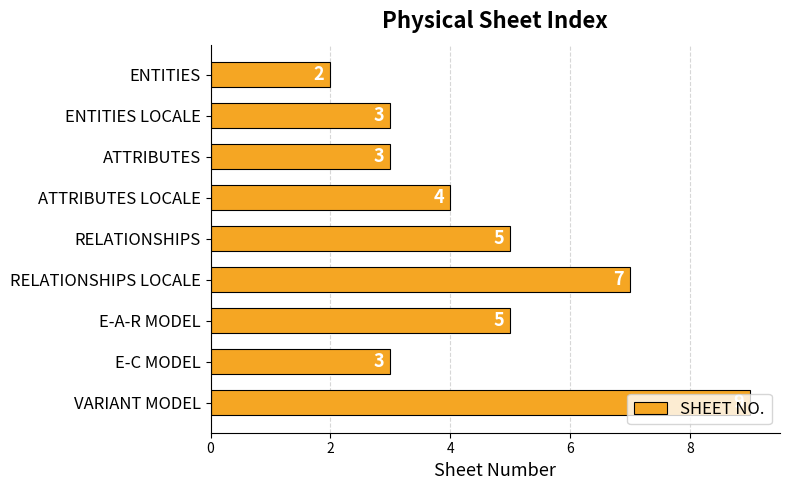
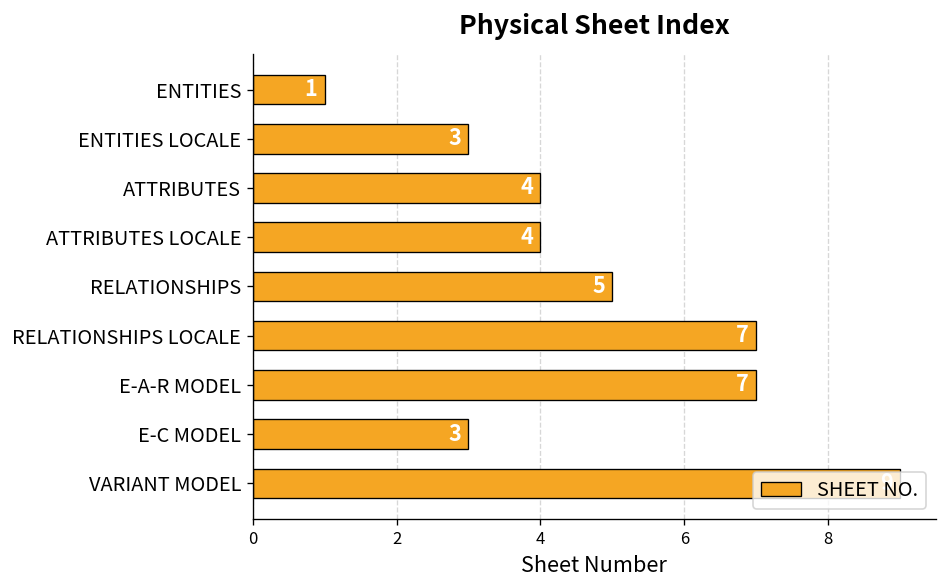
  {
-   "ENTITIES": 2,
+   "ENTITIES": 1,
    "ENTITIES LOCALE": 3,
-   "ATTRIBUTES": 3,
+   "ATTRIBUTES": 4,
    "ATTRIBUTES LOCALE": 4,
    "RELATIONSHIPS": 5,
    "RELATIONSHIPS LOCALE": 7,
-   "E-A-R MODEL": 5,
+   "E-A-R MODEL": 7,
    "E-C MODEL": 3
  }
